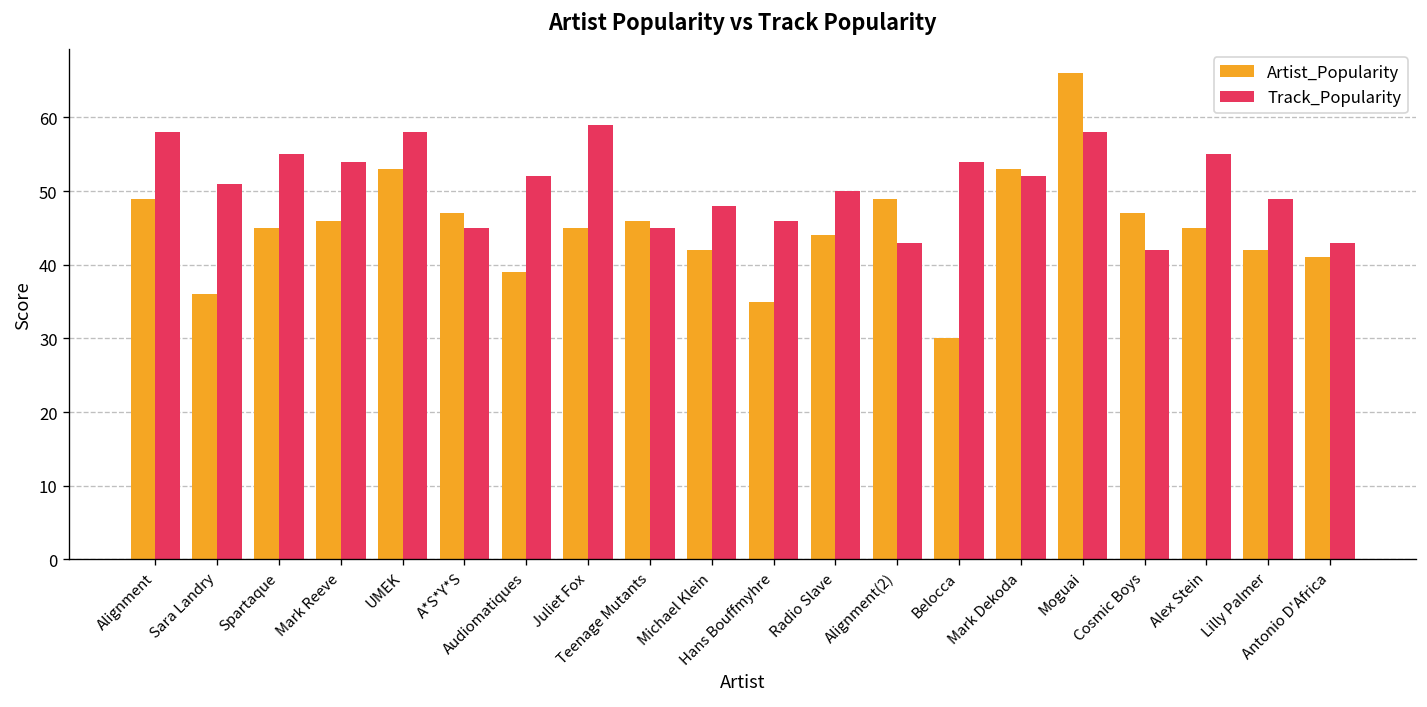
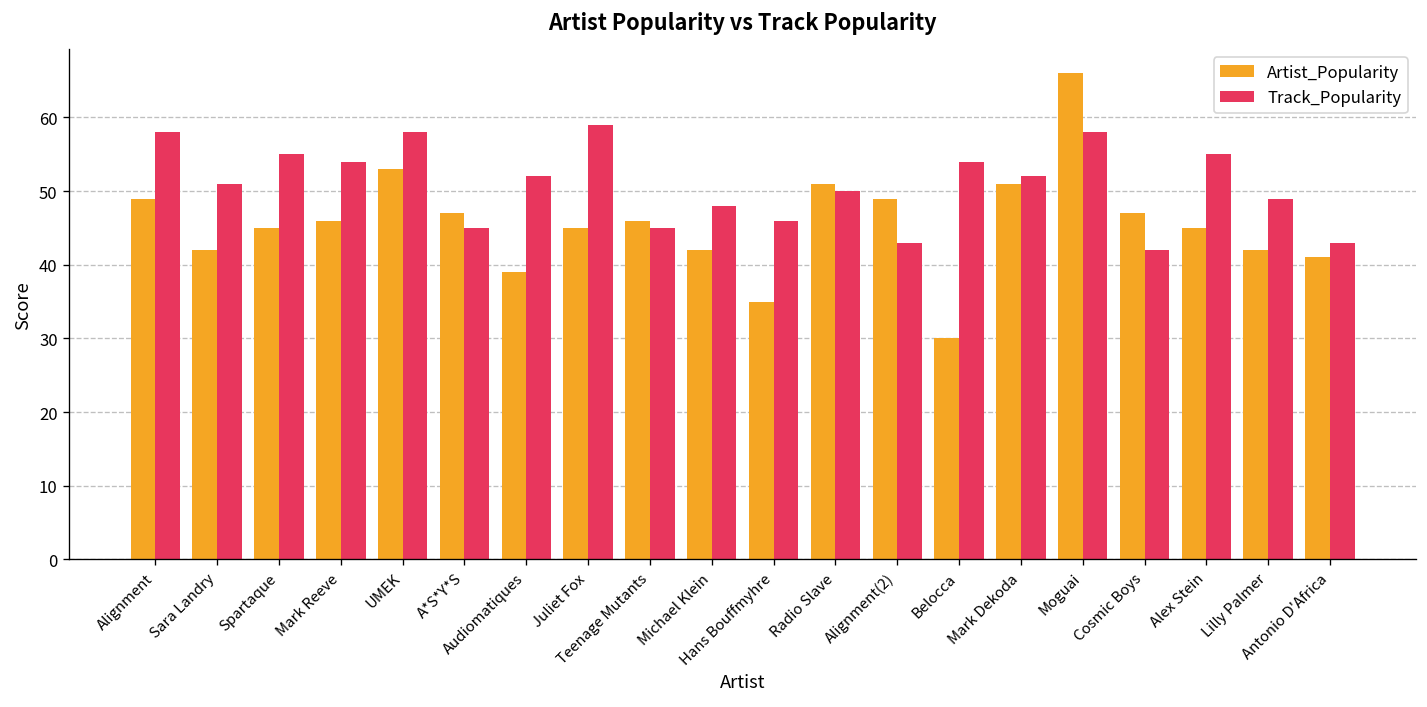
  {
    "Artist_Popularity": {
      "Alignment": 49,
-     "Sara Landry": 36,
+     "Sara Landry": 42,
      "Spartaque": 45,
      "Mark Reeve": 46,
      "UMEK": 53,
      "A*S*Y*S": 47,
      "Audiomatiques": 39,
      "Juliet Fox": 45,
      "Teenage Mutants": 46,
      "Michael Klein": 42,
      "Hans Bouffmyhre": 35,
-     "Radio Slave": 44,
+     "Radio Slave": 51,
      "Alignment(2)": 49,
      "Belocca": 30,
-     "Mark Dekoda": 53,
+     "Mark Dekoda": 51,
      "Moguai": 66,
      "Cosmic Boys": 47,
      "Alex Stein": 45,
      "Lilly Palmer": 42,
      "Antonio D'Africa": 41
    },
    "Track_Popularity": {
      "Alignment": 58,
      "Sara Landry": 51,
      "Spartaque": 55,
      "Mark Reeve": 54,
      "UMEK": 58,
      "A*S*Y*S": 45,
      "Audiomatiques": 52,
      "Juliet Fox": 59,
      "Teenage Mutants": 45,
      "Michael Klein": 48,
      "Hans Bouffmyhre": 46,
      "Radio Slave": 50,
      "Alignment(2)": 43,
      "Belocca": 54,
      "Mark Dekoda": 52,
      "Moguai": 58,
      "Cosmic Boys": 42,
      "Alex Stein": 55,
      "Lilly Palmer": 49,
      "Antonio D'Africa": 43
    }
  }
